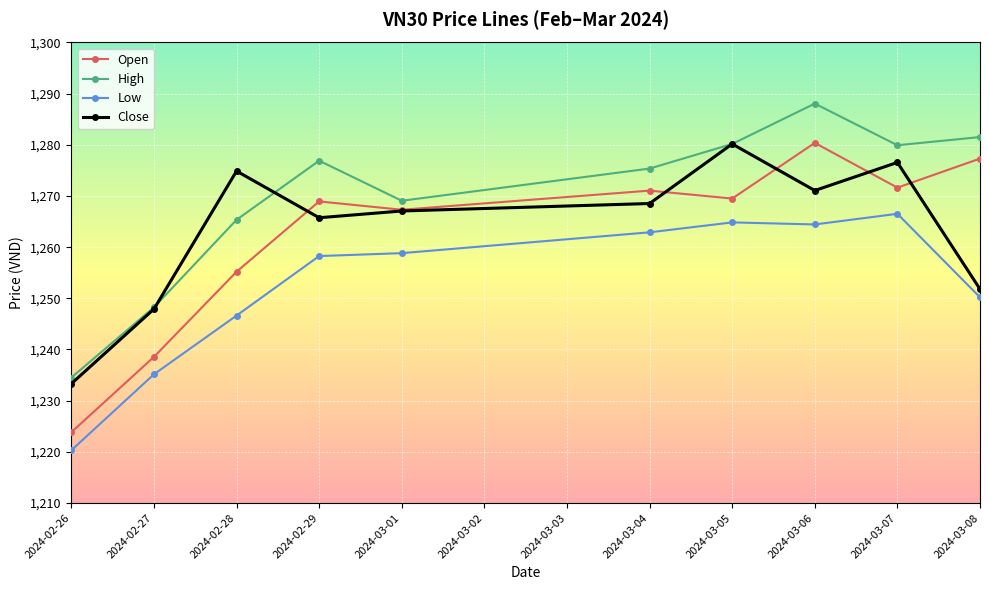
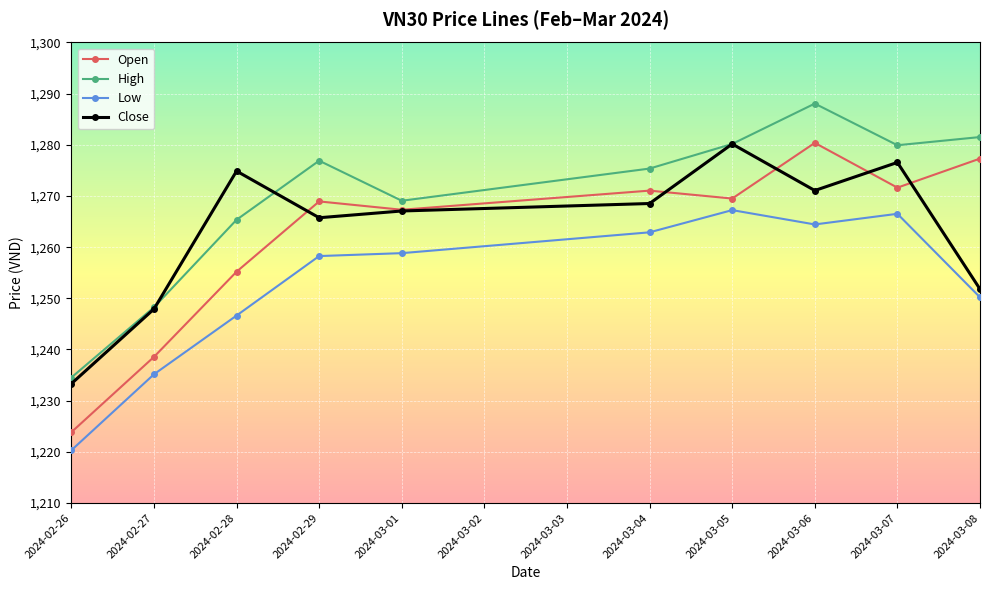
  {
    "Open": {
      "2024-02-26": "1,224",
      "2024-02-27": "1,239",
      "2024-02-28": "1,255",
      "2024-02-29": "1,269",
      "2024-03-04": "1,271",
      "2024-03-05": "1,270",
      "2024-03-06": "1,280",
      "2024-03-07": "1,272",
      "2024-03-08": "1,277"
    },
    "High": {
      "2024-02-26": "1,235",
      "2024-02-28": "1,265",
      "2024-02-29": "1,277",
      "2024-03-01": "1,269",
      "2024-03-04": "1,275",
      "2024-03-06": "1,288",
      "2024-03-07": "1,280",
      "2024-03-08": "1,282"
    },
    "Low": {
      "2024-02-26": "1,220",
      "2024-02-27": "1,235",
      "2024-02-28": "1,247",
      "2024-02-29": "1,258",
      "2024-03-01": "1,259",
      "2024-03-04": "1,263",
-     "2024-03-05": "1,265",
+     "2024-03-05": "1,267",
      "2024-03-06": "1,264",
      "2024-03-07": "1,267",
      "2024-03-08": "1,250"
    },
    "Close": {
      "2024-02-26": "1,233",
      "2024-02-28": "1,275",
      "2024-02-29": "1,266",
      "2024-03-04": "1,269",
      "2024-03-06": "1,271",
      "2024-03-07": "1,277",
      "2024-03-08": "1,252"
    }
  }
